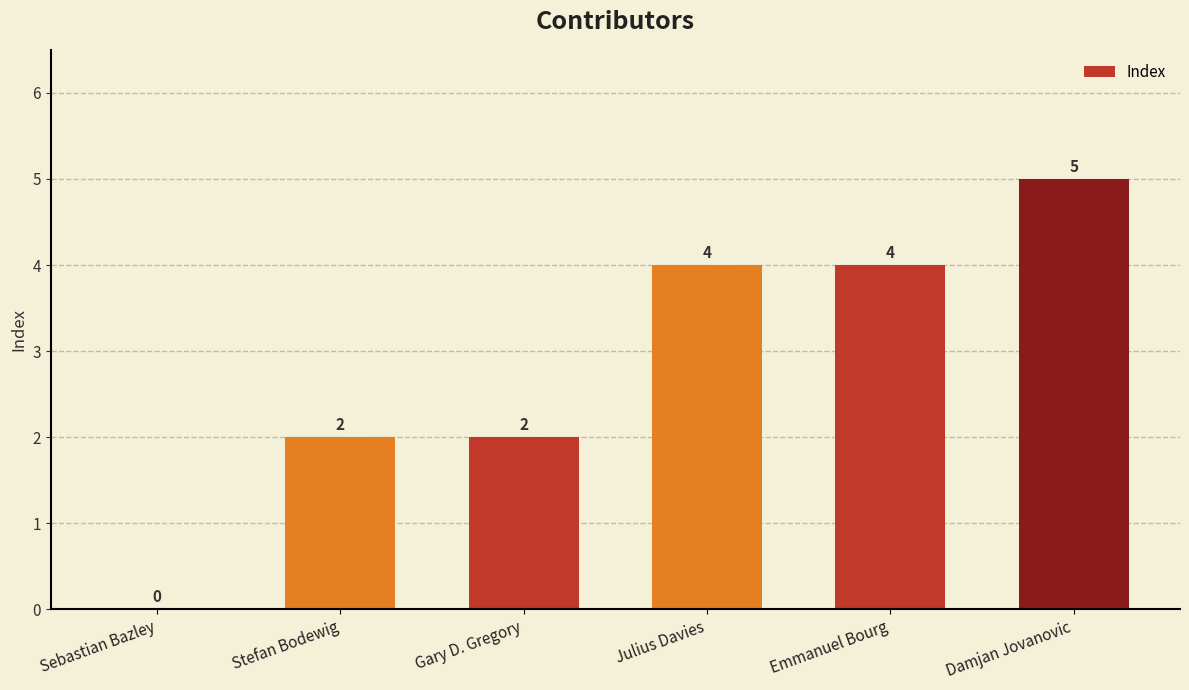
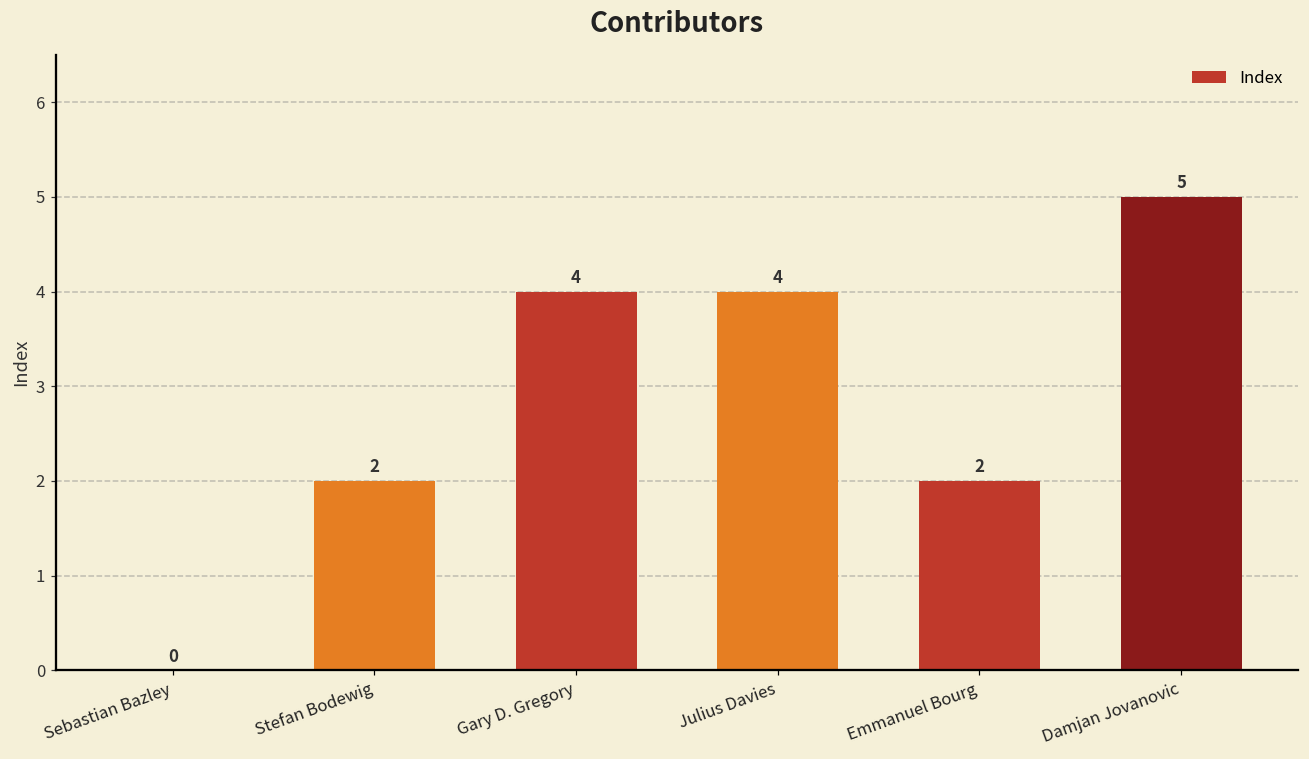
  {
    "Sebastian Bazley": 0,
    "Stefan Bodewig": 2,
-   "Gary D. Gregory": 2,
+   "Gary D. Gregory": 4,
    "Julius Davies": 4,
-   "Emmanuel Bourg": 4,
+   "Emmanuel Bourg": 2,
    "Damjan Jovanovic": 5
  }
